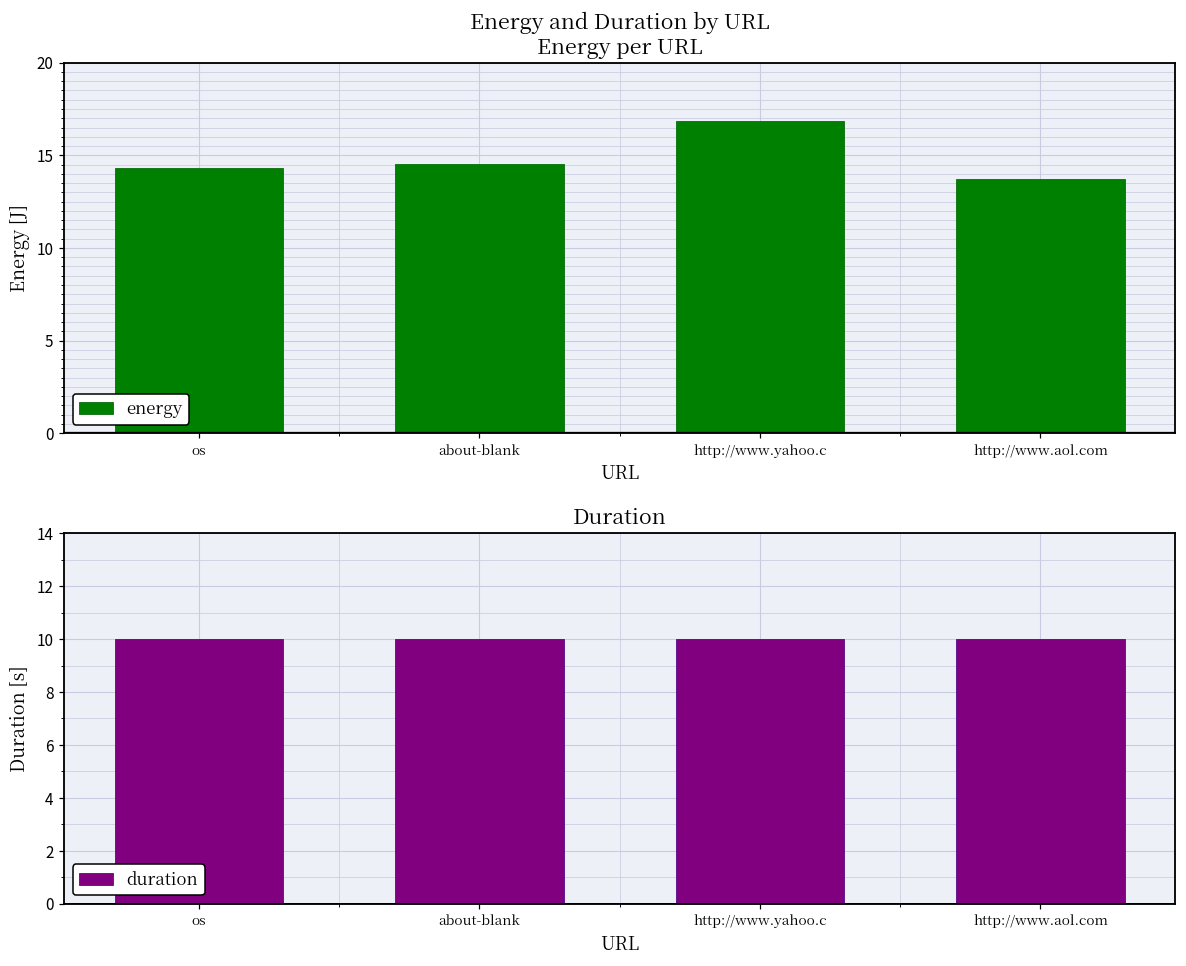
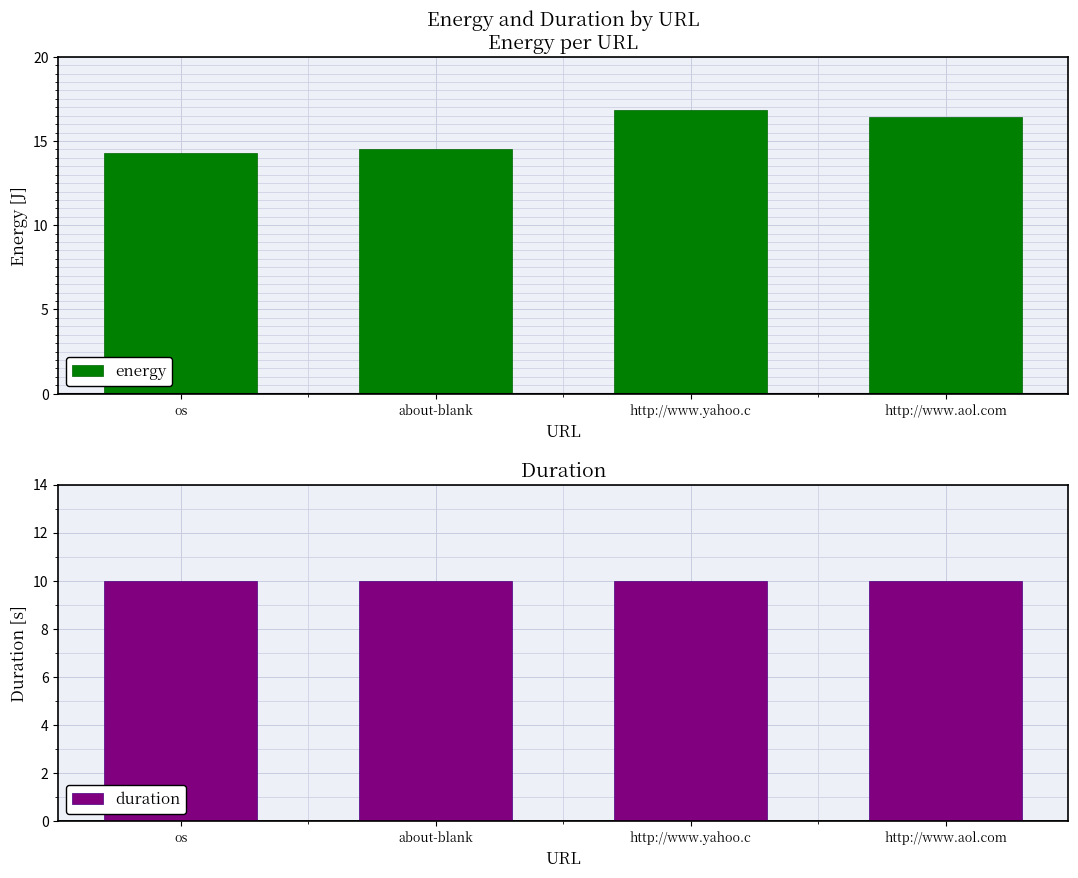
  {
    "Energy and Duration by URL Energy per URL": {
      "os": 14.3,
      "about-blank": 14.5,
      "http://www.yahoo.c": 16.8,
-     "http://www.aol.com": 13.7
+     "http://www.aol.com": 16.4
    },
    "Duration": {
      "os": 10.0,
      "about-blank": 10.0,
      "http://www.yahoo.c": 10.0,
      "http://www.aol.com": 10.0
    }
  }
